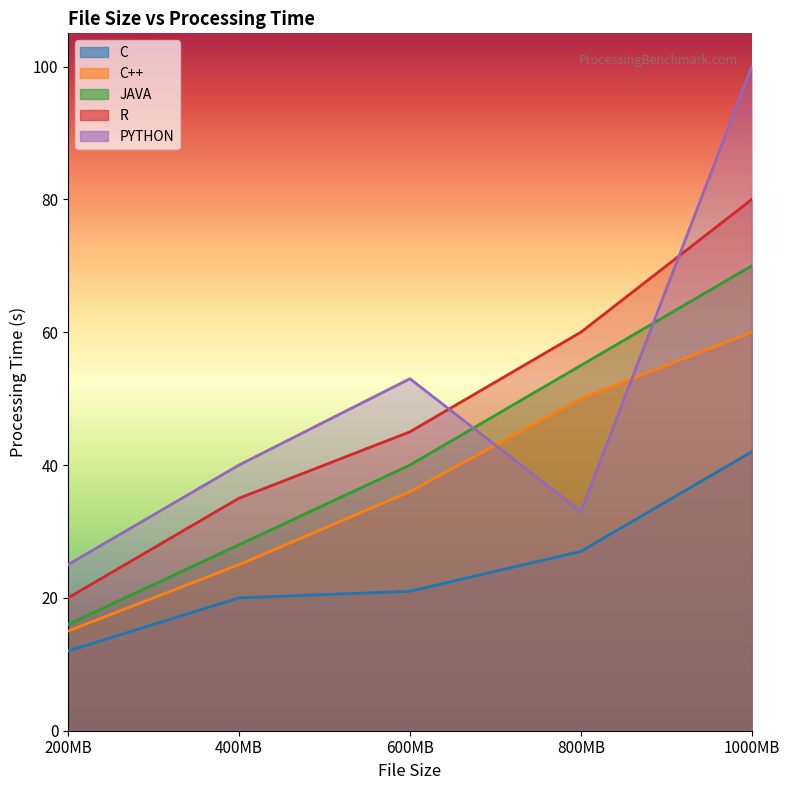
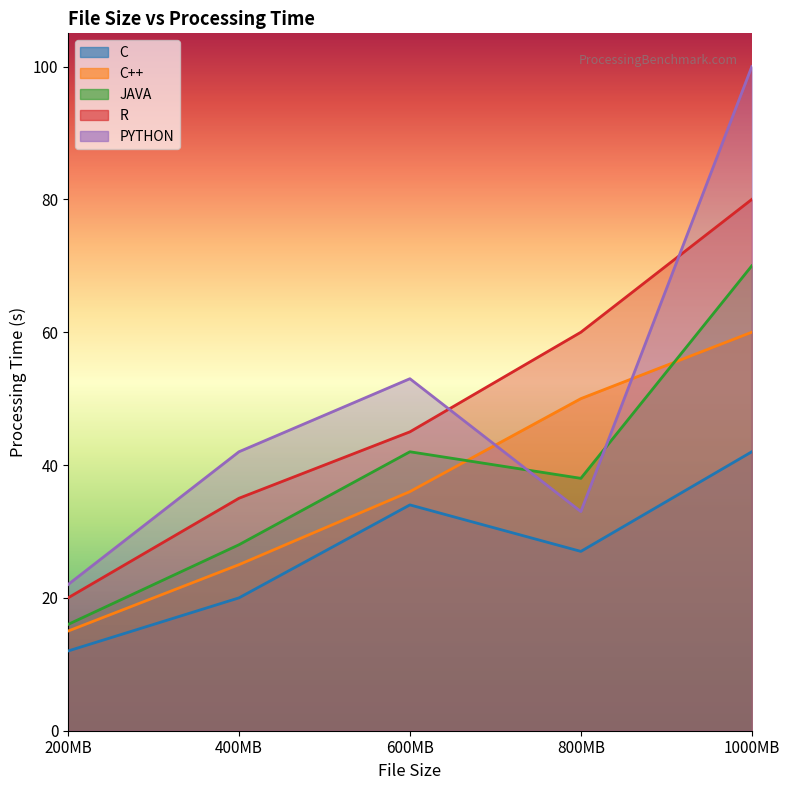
  {
    "C": {
      "200MB": 12,
      "400MB": 20,
-     "600MB": 21,
+     "600MB": 34,
      "800MB": 27,
      "1000MB": 42
    },
    "JAVA": {
      "200MB": 16,
      "400MB": 28,
-     "600MB": 40,
-     "800MB": 55,
+     "600MB": 42,
+     "800MB": 38,
      "1000MB": 70
    },
    "PYTHON": {
-     "200MB": 25,
-     "400MB": 40,
+     "200MB": 22,
+     "400MB": 42,
      "600MB": 53,
      "800MB": 33,
      "1000MB": 100
    }
  }
